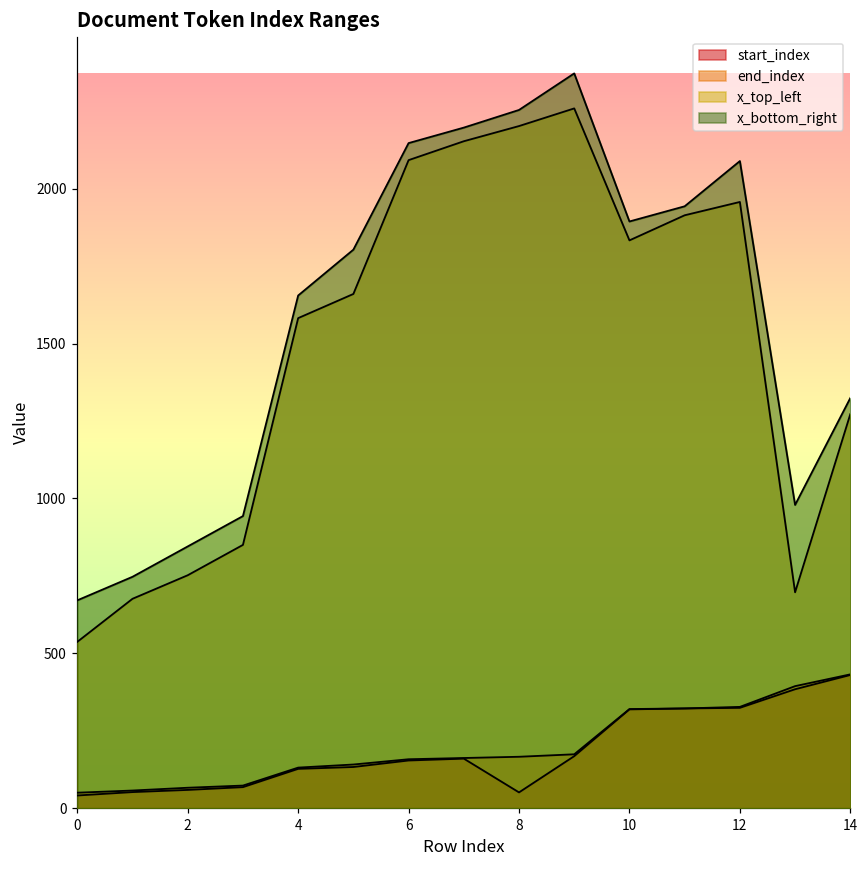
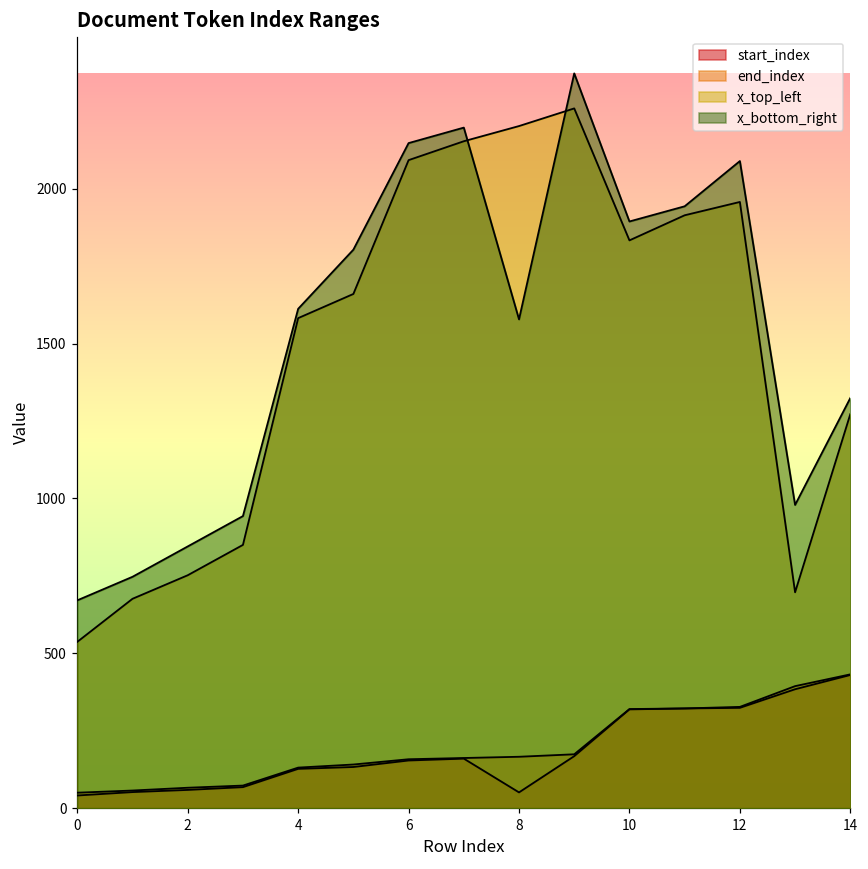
  {
    "start_index": {
      "0": 40,
      "8": 50
    },
    "x_bottom_right": {
      "0": 670,
      "2": 850,
-     "4": 1660,
+     "4": 1610,
      "6": 2150,
-     "8": 2250,
+     "8": 1580,
      "10": 1890,
      "12": 2090,
      "14": 1320
    }
  }
